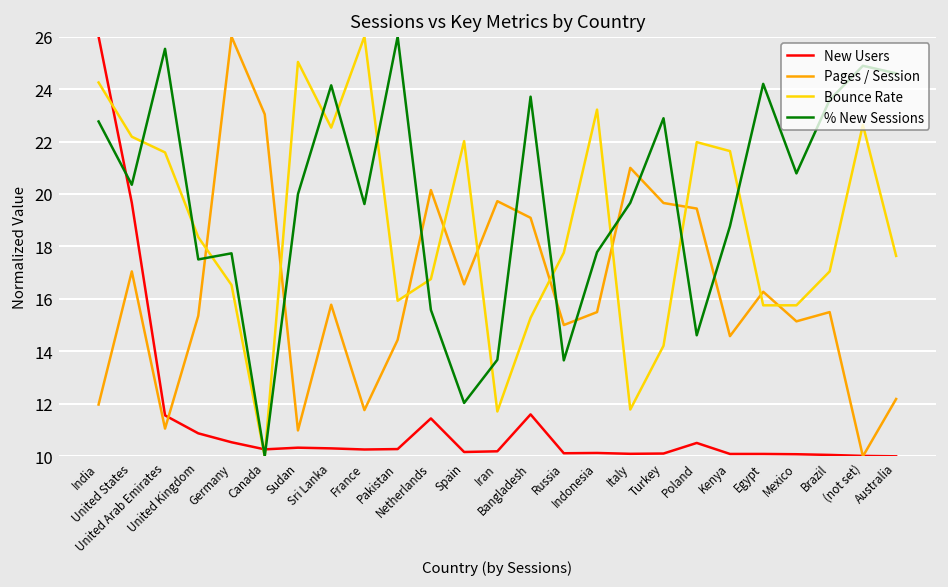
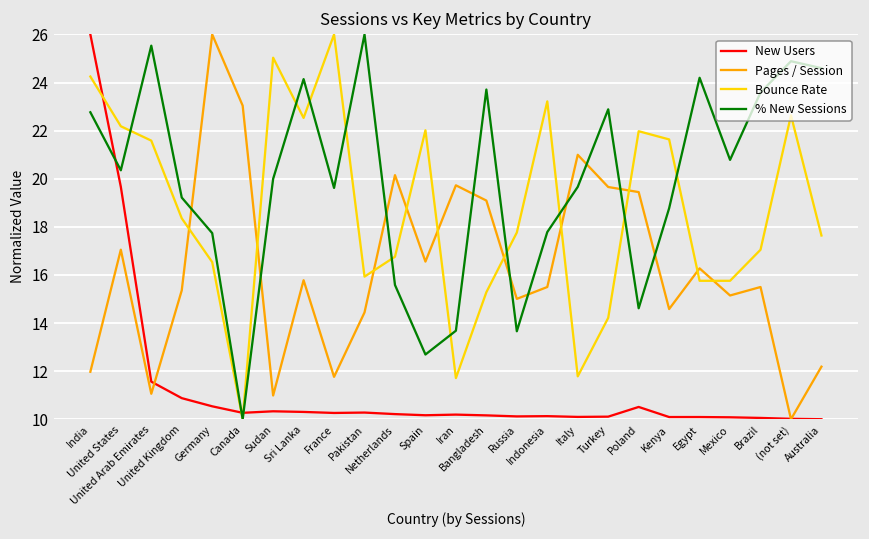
  {
    "New Users": {
      "India": 26.0,
      "United States": 19.7,
      "United Arab Emirates": 11.6,
      "United Kingdom": 10.9,
      "Germany": 10.5,
      "Canada": 10.3,
      "Sudan": 10.3,
      "Sri Lanka": 10.3,
      "France": 10.3,
      "Pakistan": 10.3,
-     "Netherlands": 11.4,
+     "Netherlands": 10.2,
      "Spain": 10.2,
      "Iran": 10.2,
-     "Bangladesh": 11.6,
+     "Bangladesh": 10.2,
      "Russia": 10.1,
      "Indonesia": 10.1,
      "Italy": 10.1,
      "Turkey": 10.1,
      "Poland": 10.5,
      "Kenya": 10.1,
      "Egypt": 10.1,
      "Mexico": 10.1,
      "Brazil": 10.1,
      "Australia": 10.0
    },
    "% New Sessions": {
      "India": 22.8,
      "United States": 20.4,
      "United Arab Emirates": 25.5,
-     "United Kingdom": 17.5,
+     "United Kingdom": 19.2,
      "Germany": 17.7,
      "Sudan": 20.0,
      "Sri Lanka": 24.1,
      "France": 19.6,
      "Pakistan": 26.0,
      "Netherlands": 15.6,
-     "Spain": 12.0,
+     "Spain": 12.7,
      "Iran": 13.7,
      "Bangladesh": 23.7,
      "Russia": 13.7,
      "Indonesia": 17.8,
      "Italy": 19.7,
      "Turkey": 22.9,
      "Poland": 14.6,
      "Kenya": 18.8,
      "Egypt": 24.2,
      "Mexico": 20.8
    }
  }
